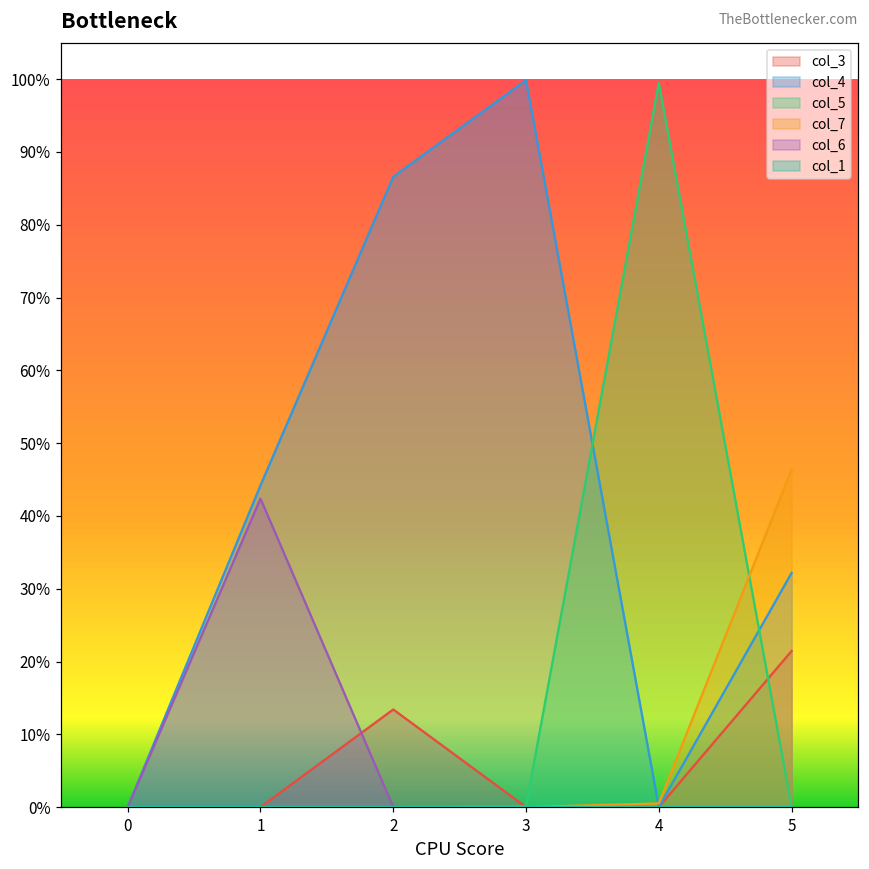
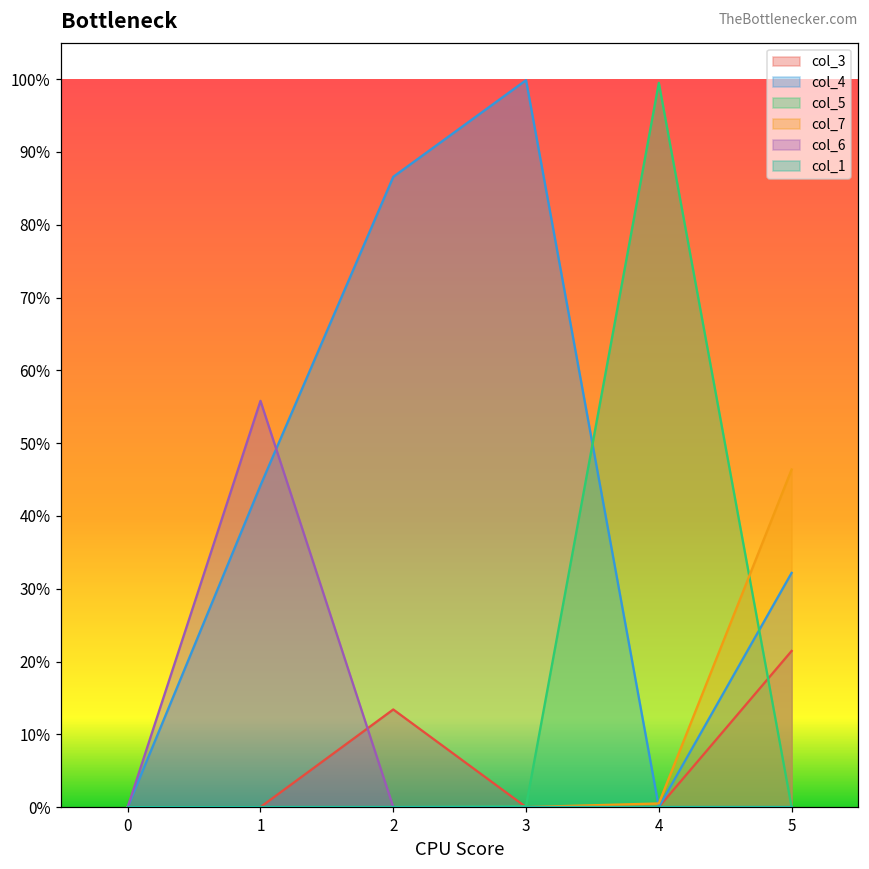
  {
    "col_6": {
-     "1": "42%"
+     "1": "56%"
    }
  }
